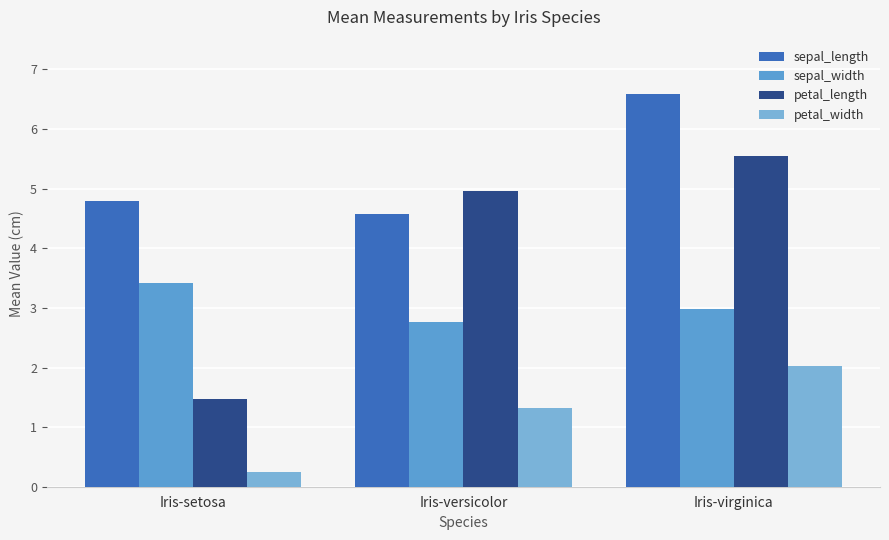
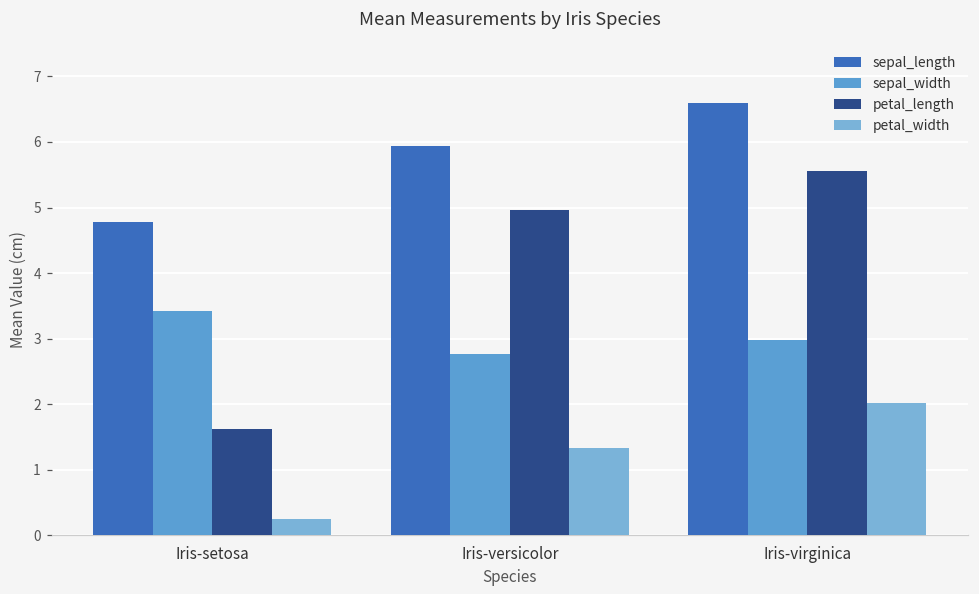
  {
    "sepal_length": {
      "Iris-setosa": 4.8,
-     "Iris-versicolor": 4.6,
+     "Iris-versicolor": 5.9,
      "Iris-virginica": 6.6
    },
    "petal_length": {
-     "Iris-setosa": 1.5,
+     "Iris-setosa": 1.6,
      "Iris-versicolor": 5.0,
      "Iris-virginica": 5.6
    }
  }
